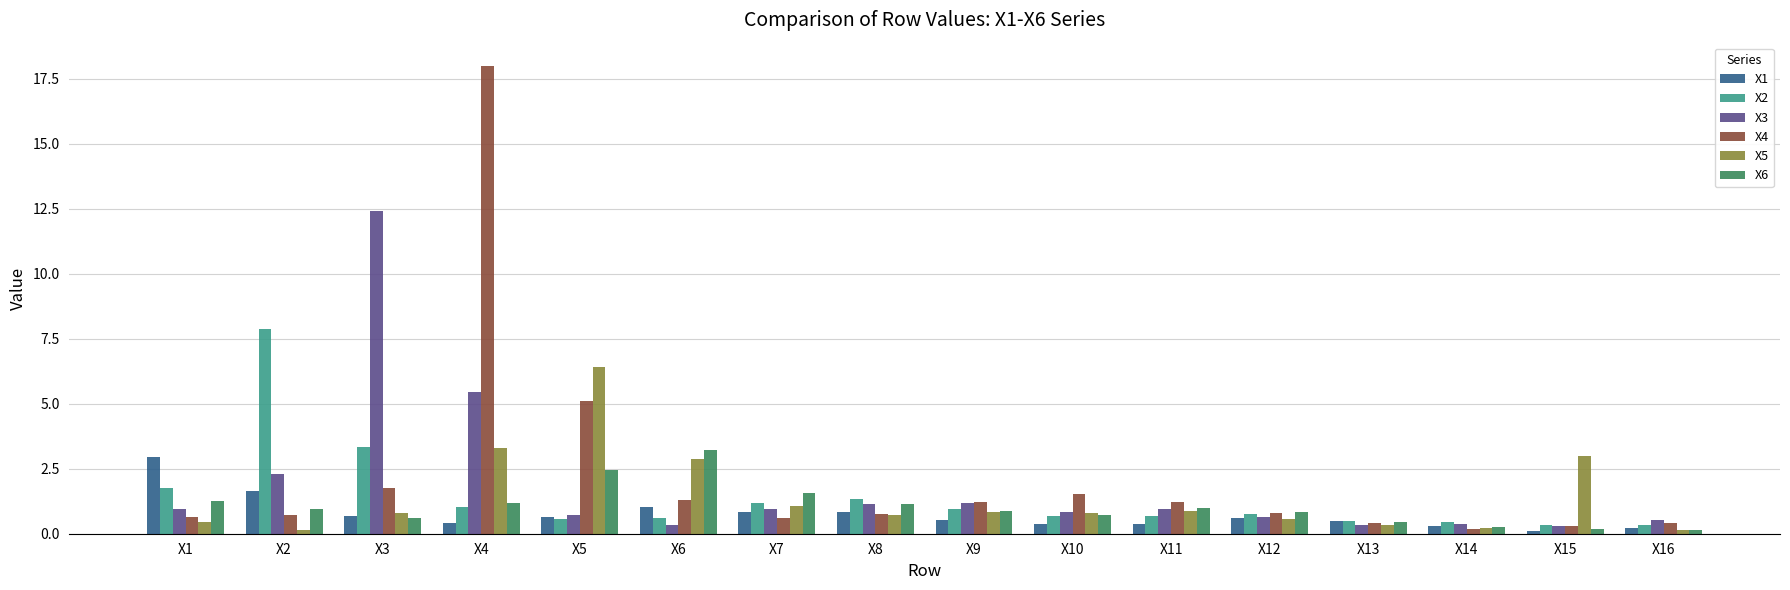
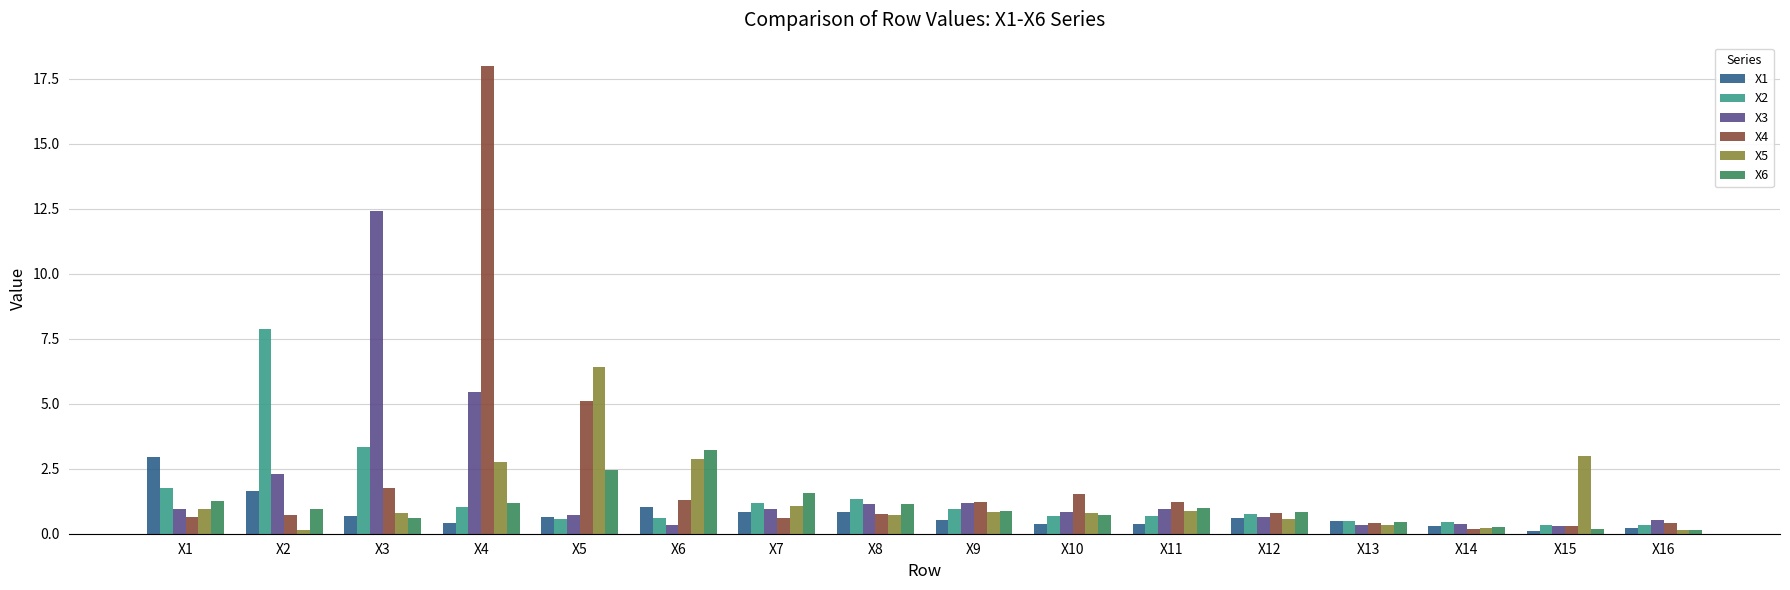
  {
    "X4": {
      "X1": 0.6,
      "X2": 0.7,
      "X3": 1.8,
      "X4": 18.0,
      "X5": 5.1,
      "X6": 1.3,
      "X7": 0.6,
      "X8": 0.8,
      "X9": 1.2,
      "X10": 1.5,
      "X11": 1.2,
      "X12": 0.8,
      "X13": 0.4,
      "X14": 0.2,
      "X15": 0.3,
      "X16": 0.4
    },
    "X5": {
-     "X1": 0.5,
+     "X1": 0.9,
      "X2": 0.2,
      "X3": 0.8,
-     "X4": 3.3,
+     "X4": 2.8,
      "X5": 6.4,
      "X6": 2.9,
      "X7": 1.1,
      "X8": 0.7,
      "X9": 0.8,
      "X10": 0.8,
      "X11": 0.9,
      "X12": 0.6,
      "X13": 0.3,
      "X14": 0.2,
      "X15": 3.0,
      "X16": 0.1
    }
  }
